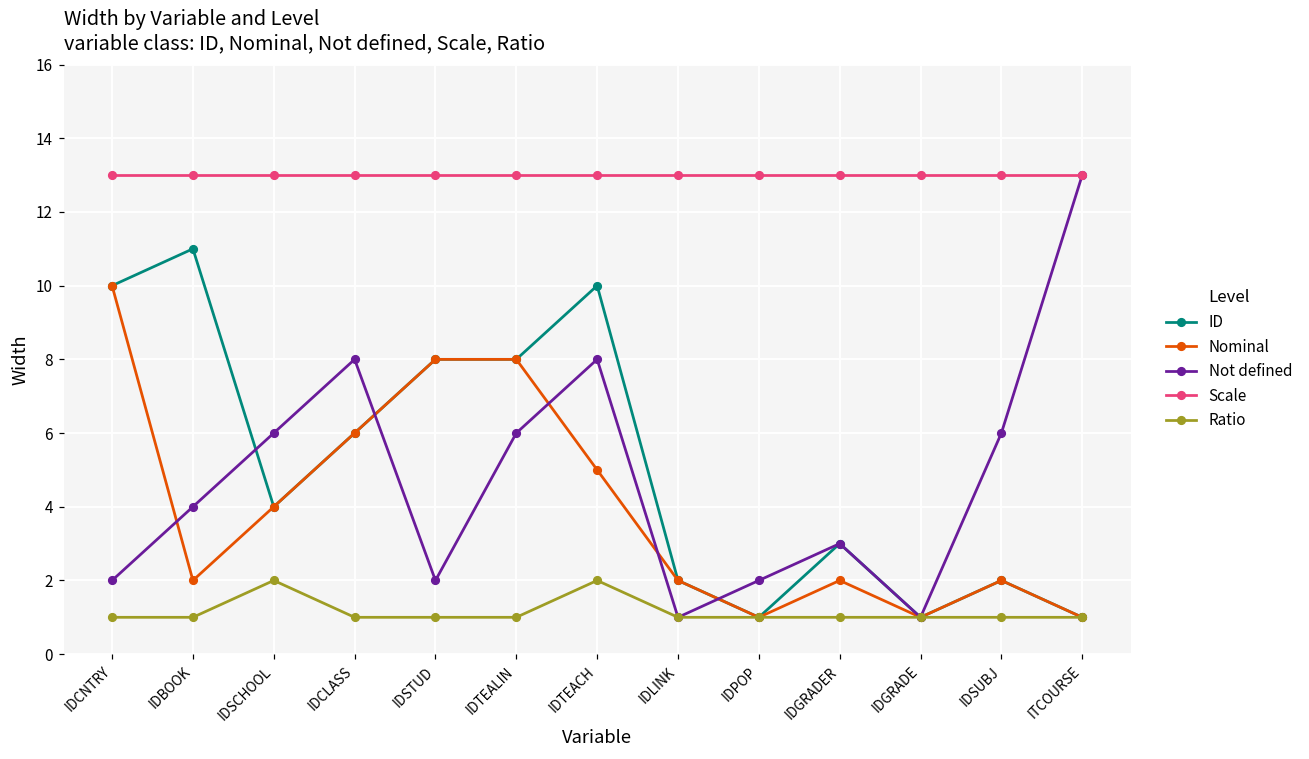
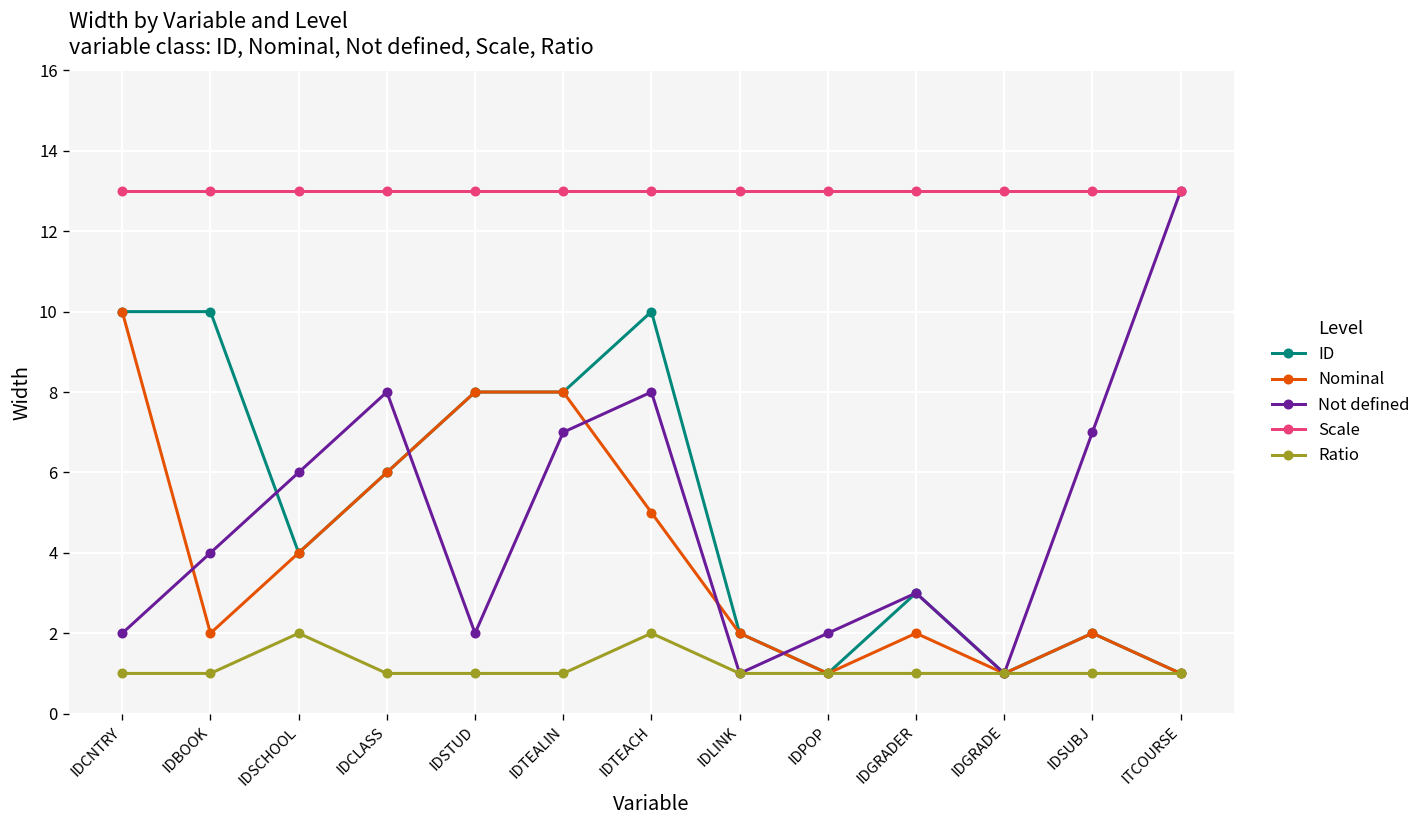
  {
    "ID": {
-     "IDBOOK": 11,
+     "IDBOOK": 10,
      "IDTEACH": 10
    },
    "Nominal": {
      "IDBOOK": 2,
      "IDTEACH": 5,
      "IDGRADER": 2
    },
    "Not defined": {
      "IDCNTRY": 2,
      "IDBOOK": 4,
      "IDSCHOOL": 6,
      "IDCLASS": 8,
      "IDSTUD": 2,
-     "IDTEALIN": 6,
+     "IDTEALIN": 7,
      "IDTEACH": 8,
      "IDPOP": 2,
-     "IDSUBJ": 6
+     "IDSUBJ": 7
    },
    "Scale": {
      "IDCNTRY": 13,
      "IDBOOK": 13,
      "IDSCHOOL": 13,
      "IDCLASS": 13,
      "IDSTUD": 13,
      "IDTEALIN": 13,
      "IDTEACH": 13,
      "IDLINK": 13,
      "IDPOP": 13,
      "IDGRADER": 13,
      "IDGRADE": 13,
      "IDSUBJ": 13
    },
    "Ratio": {
      "IDCNTRY": 1,
      "IDBOOK": 1,
      "IDSCHOOL": 2,
      "IDCLASS": 1,
      "IDSTUD": 1,
      "IDTEALIN": 1,
      "IDTEACH": 2,
      "IDGRADER": 1,
      "IDSUBJ": 1
    }
  }
